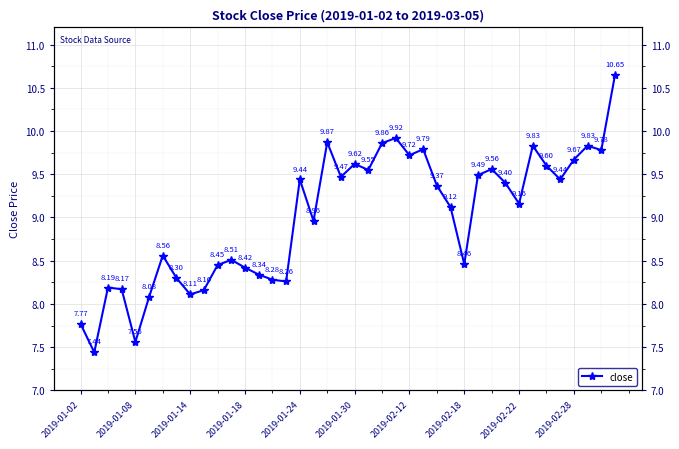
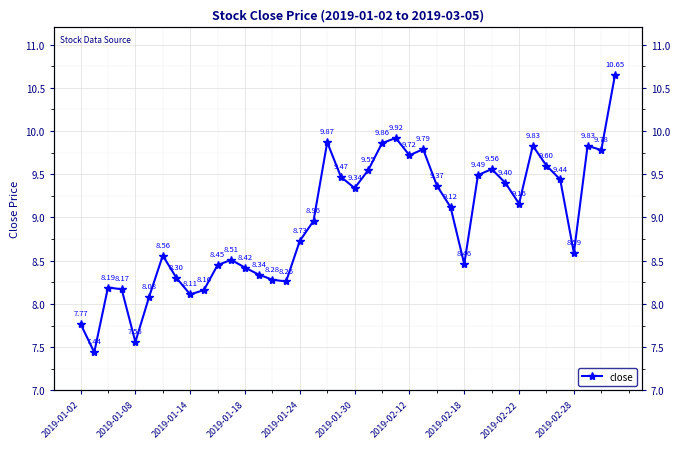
  {
    "2019-01-02": 7.77,
    "2019-01-08": 7.56,
    "2019-01-14": 8.11,
    "2019-01-18": 8.42,
-   "2019-01-24": 9.44,
-   "2019-01-30": 9.62,
+   "2019-01-24": 8.73,
+   "2019-01-30": 9.34,
    "2019-02-12": 9.72,
    "2019-02-18": 8.46,
    "2019-02-22": 9.16,
-   "2019-02-28": 9.67
+   "2019-02-28": 8.59
  }
